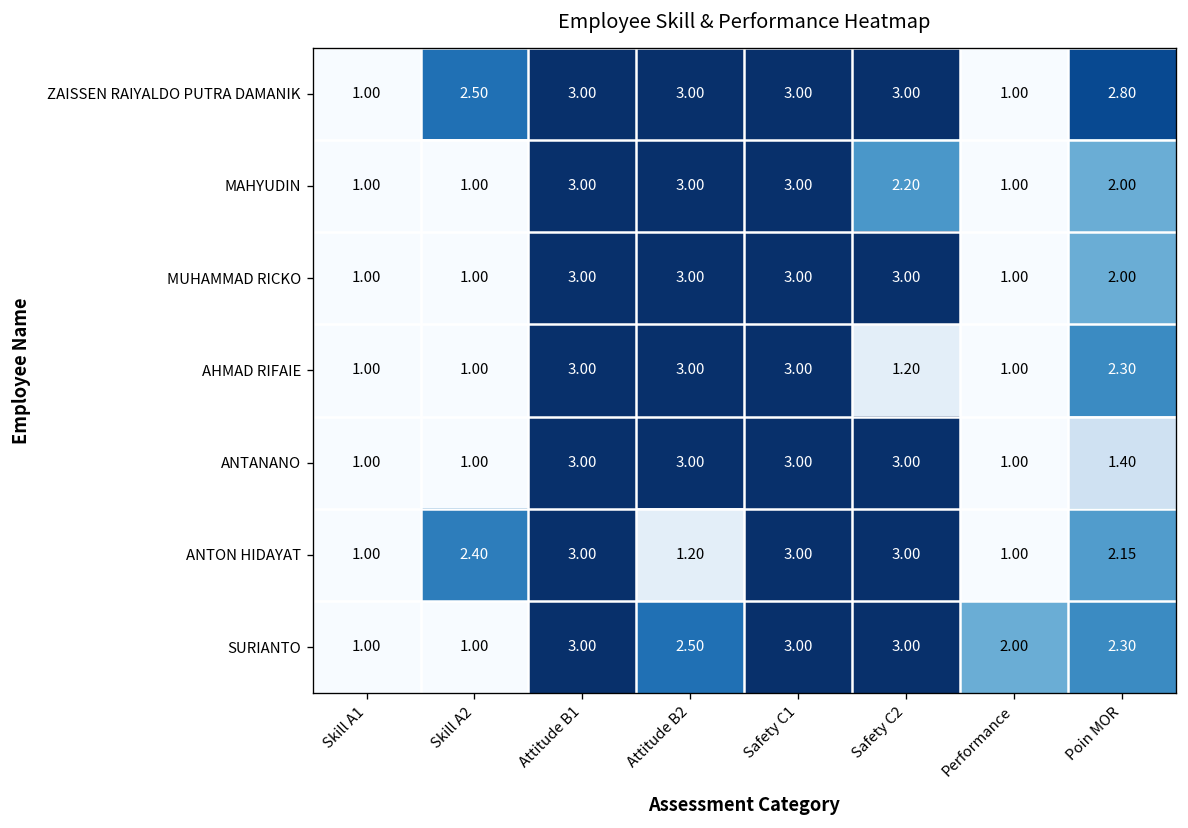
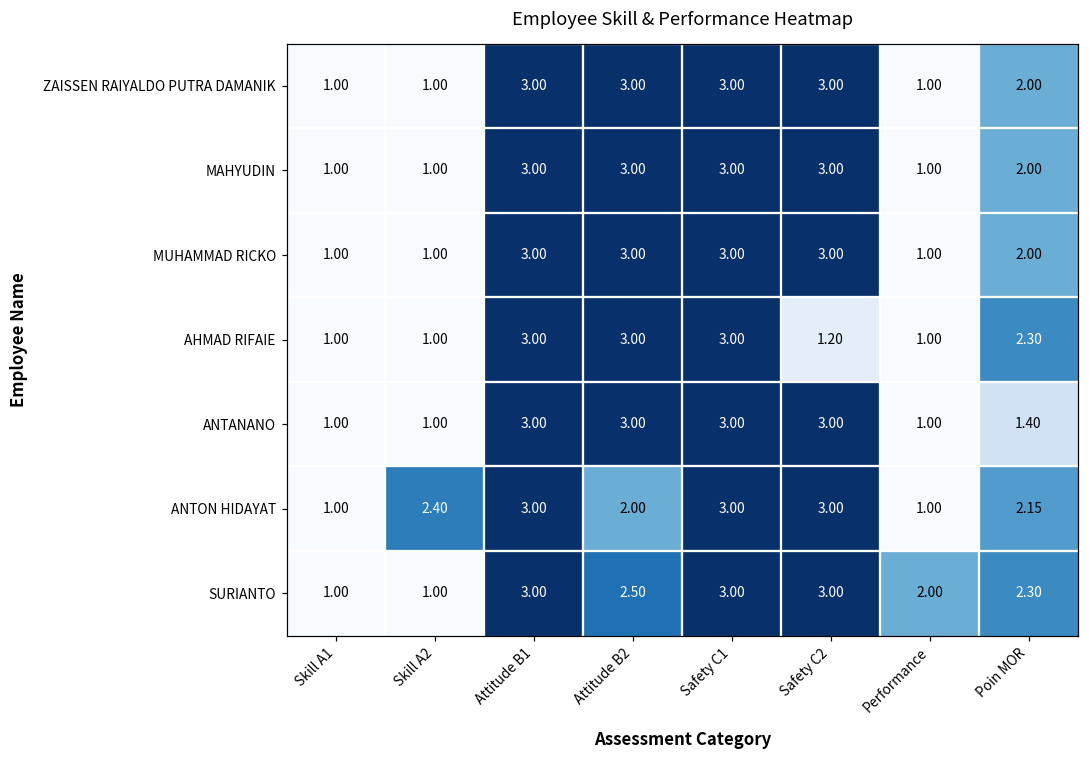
  {
    "ZAISSEN RAIYALDO PUTRA DAMANIK": {
      "Skill A1": 1.00,
-     "Skill A2": 2.50,
+     "Skill A2": 1.00,
      "Attitude B1": 3.00,
      "Attitude B2": 3.00,
      "Safety C1": 3.00,
      "Safety C2": 3.00,
      "Performance": 1.00,
-     "Poin MOR": 2.80
+     "Poin MOR": 2.00
    },
    "MAHYUDIN": {
      "Skill A1": 1.00,
      "Skill A2": 1.00,
      "Attitude B1": 3.00,
      "Attitude B2": 3.00,
      "Safety C1": 3.00,
-     "Safety C2": 2.20,
+     "Safety C2": 3.00,
      "Performance": 1.00,
      "Poin MOR": 2.00
    },
    "MUHAMMAD RICKO": {
      "Skill A1": 1.00,
      "Skill A2": 1.00,
      "Attitude B1": 3.00,
      "Attitude B2": 3.00,
      "Safety C1": 3.00,
      "Safety C2": 3.00,
      "Performance": 1.00,
      "Poin MOR": 2.00
    },
    "AHMAD RIFAIE": {
      "Skill A1": 1.00,
      "Skill A2": 1.00,
      "Attitude B1": 3.00,
      "Attitude B2": 3.00,
      "Safety C1": 3.00,
      "Safety C2": 1.20,
      "Performance": 1.00,
      "Poin MOR": 2.30
    },
    "ANTANANO": {
      "Skill A1": 1.00,
      "Skill A2": 1.00,
      "Attitude B1": 3.00,
      "Attitude B2": 3.00,
      "Safety C1": 3.00,
      "Safety C2": 3.00,
      "Performance": 1.00,
      "Poin MOR": 1.40
    },
    "ANTON HIDAYAT": {
      "Skill A1": 1.00,
      "Skill A2": 2.40,
      "Attitude B1": 3.00,
-     "Attitude B2": 1.20,
+     "Attitude B2": 2.00,
      "Safety C1": 3.00,
      "Safety C2": 3.00,
      "Performance": 1.00,
      "Poin MOR": 2.15
    },
    "SURIANTO": {
      "Skill A1": 1.00,
      "Skill A2": 1.00,
      "Attitude B1": 3.00,
      "Attitude B2": 2.50,
      "Safety C1": 3.00,
      "Safety C2": 3.00,
      "Performance": 2.00,
      "Poin MOR": 2.30
    }
  }
